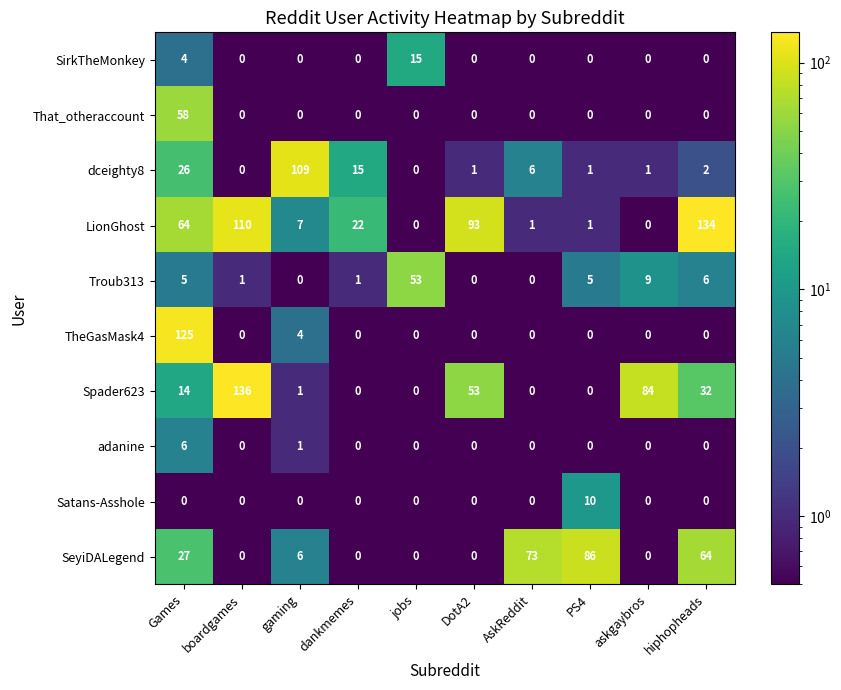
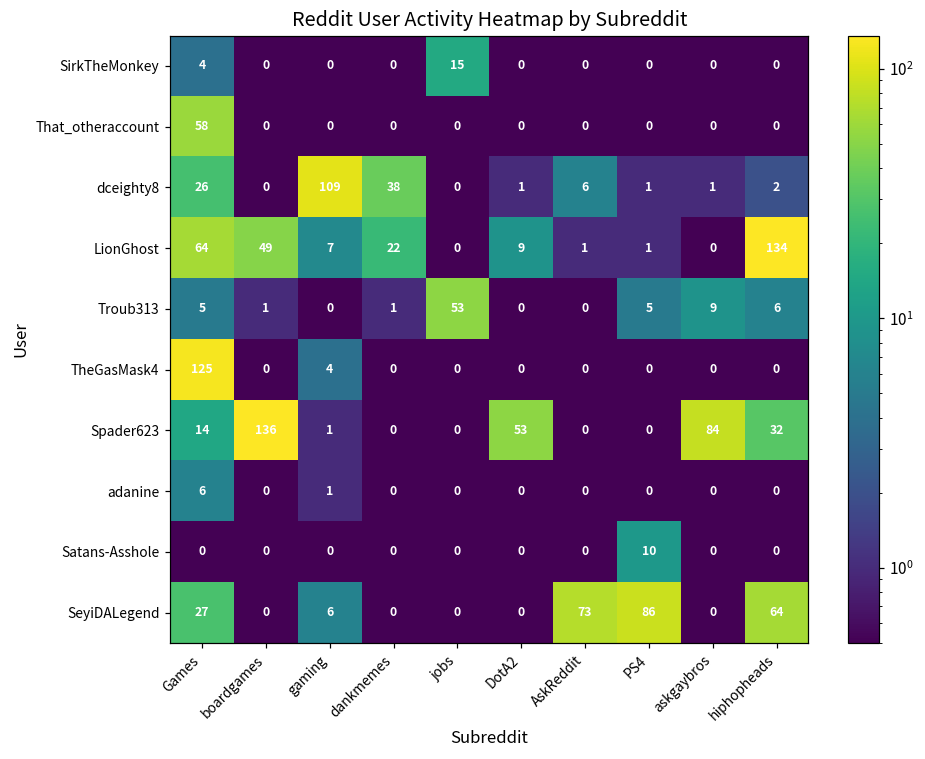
  {
    "SirkTheMonkey": {
      "Games": 4,
      "boardgames": 0,
      "gaming": 0,
      "dankmemes": 0,
      "jobs": 15,
      "DotA2": 0,
      "AskReddit": 0,
      "PS4": 0,
      "askgaybros": 0,
      "hiphopheads": 0
    },
    "That_otheraccount": {
      "Games": 58,
      "boardgames": 0,
      "gaming": 0,
      "dankmemes": 0,
      "jobs": 0,
      "DotA2": 0,
      "AskReddit": 0,
      "PS4": 0,
      "askgaybros": 0,
      "hiphopheads": 0
    },
    "dceighty8": {
      "Games": 26,
      "boardgames": 0,
      "gaming": 109,
-     "dankmemes": 15,
+     "dankmemes": 38,
      "jobs": 0,
      "DotA2": 1,
      "AskReddit": 6,
      "PS4": 1,
      "askgaybros": 1,
      "hiphopheads": 2
    },
    "LionGhost": {
      "Games": 64,
-     "boardgames": 110,
+     "boardgames": 49,
      "gaming": 7,
      "dankmemes": 22,
      "jobs": 0,
-     "DotA2": 93,
+     "DotA2": 9,
      "AskReddit": 1,
      "PS4": 1,
      "askgaybros": 0,
      "hiphopheads": 134
    },
    "Troub313": {
      "Games": 5,
      "boardgames": 1,
      "gaming": 0,
      "dankmemes": 1,
      "jobs": 53,
      "DotA2": 0,
      "AskReddit": 0,
      "PS4": 5,
      "askgaybros": 9,
      "hiphopheads": 6
    },
    "TheGasMask4": {
      "Games": 125,
      "boardgames": 0,
      "gaming": 4,
      "dankmemes": 0,
      "jobs": 0,
      "DotA2": 0,
      "AskReddit": 0,
      "PS4": 0,
      "askgaybros": 0,
      "hiphopheads": 0
    },
    "Spader623": {
      "Games": 14,
      "boardgames": 136,
      "gaming": 1,
      "dankmemes": 0,
      "jobs": 0,
      "DotA2": 53,
      "AskReddit": 0,
      "PS4": 0,
      "askgaybros": 84,
      "hiphopheads": 32
    },
    "adanine": {
      "Games": 6,
      "boardgames": 0,
      "gaming": 1,
      "dankmemes": 0,
      "jobs": 0,
      "DotA2": 0,
      "AskReddit": 0,
      "PS4": 0,
      "askgaybros": 0,
      "hiphopheads": 0
    },
    "Satans-Asshole": {
      "Games": 0,
      "boardgames": 0,
      "gaming": 0,
      "dankmemes": 0,
      "jobs": 0,
      "DotA2": 0,
      "AskReddit": 0,
      "PS4": 10,
      "askgaybros": 0,
      "hiphopheads": 0
    },
    "SeyiDALegend": {
      "Games": 27,
      "boardgames": 0,
      "gaming": 6,
      "dankmemes": 0,
      "jobs": 0,
      "DotA2": 0,
      "AskReddit": 73,
      "PS4": 86,
      "askgaybros": 0,
      "hiphopheads": 64
    }
  }
